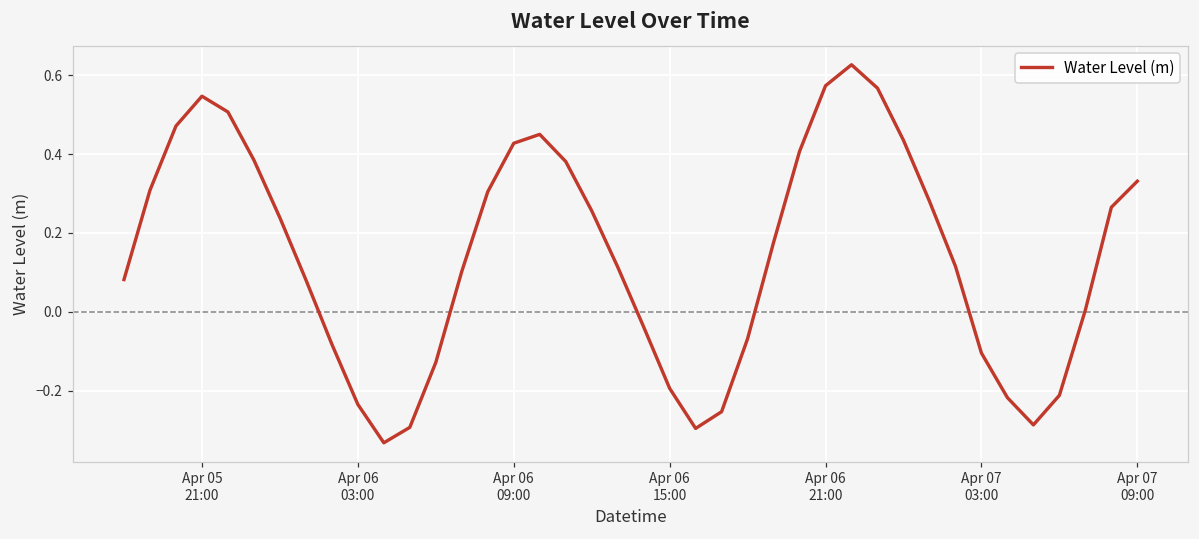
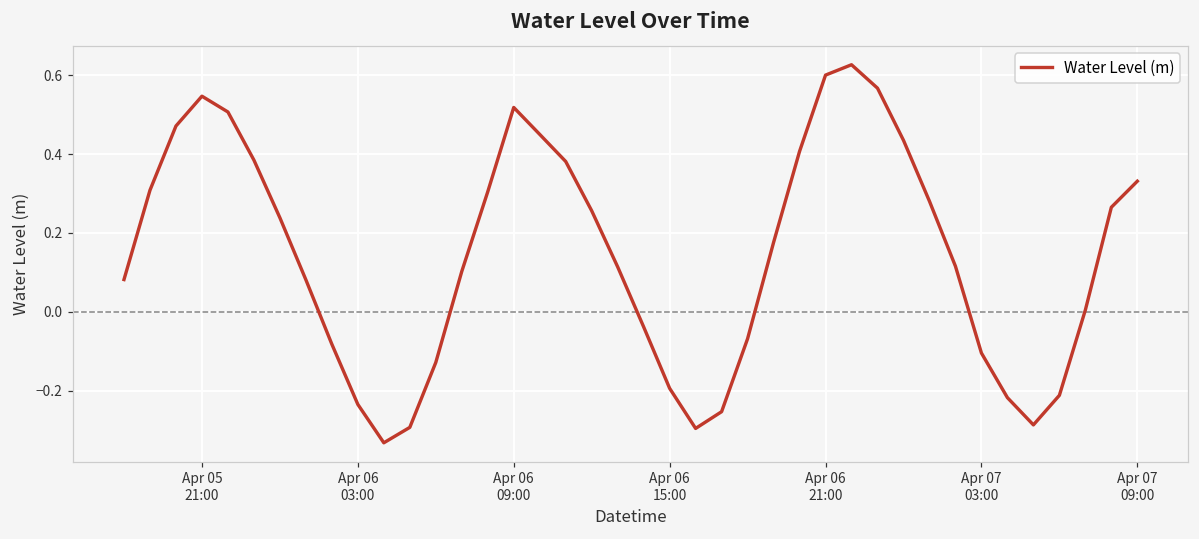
  {
    "Apr 05 21:00": 0.55,
    "Apr 06 03:00": -0.24,
-   "Apr 06 09:00": 0.43,
+   "Apr 06 09:00": 0.52,
    "Apr 06 15:00": -0.19,
-   "Apr 06 21:00": 0.57,
+   "Apr 06 21:00": 0.60,
    "Apr 07 03:00": -0.10,
    "Apr 07 09:00": 0.33
  }
